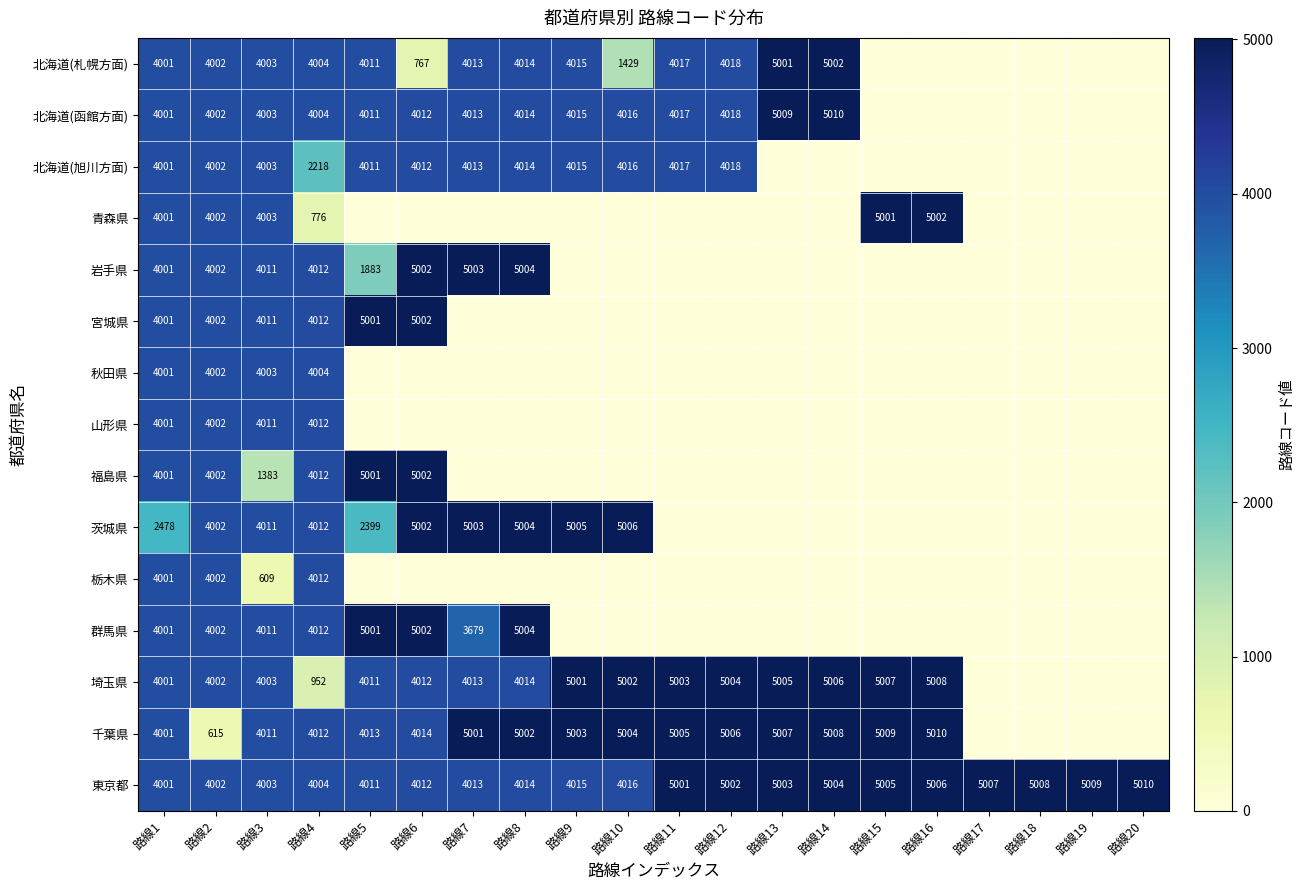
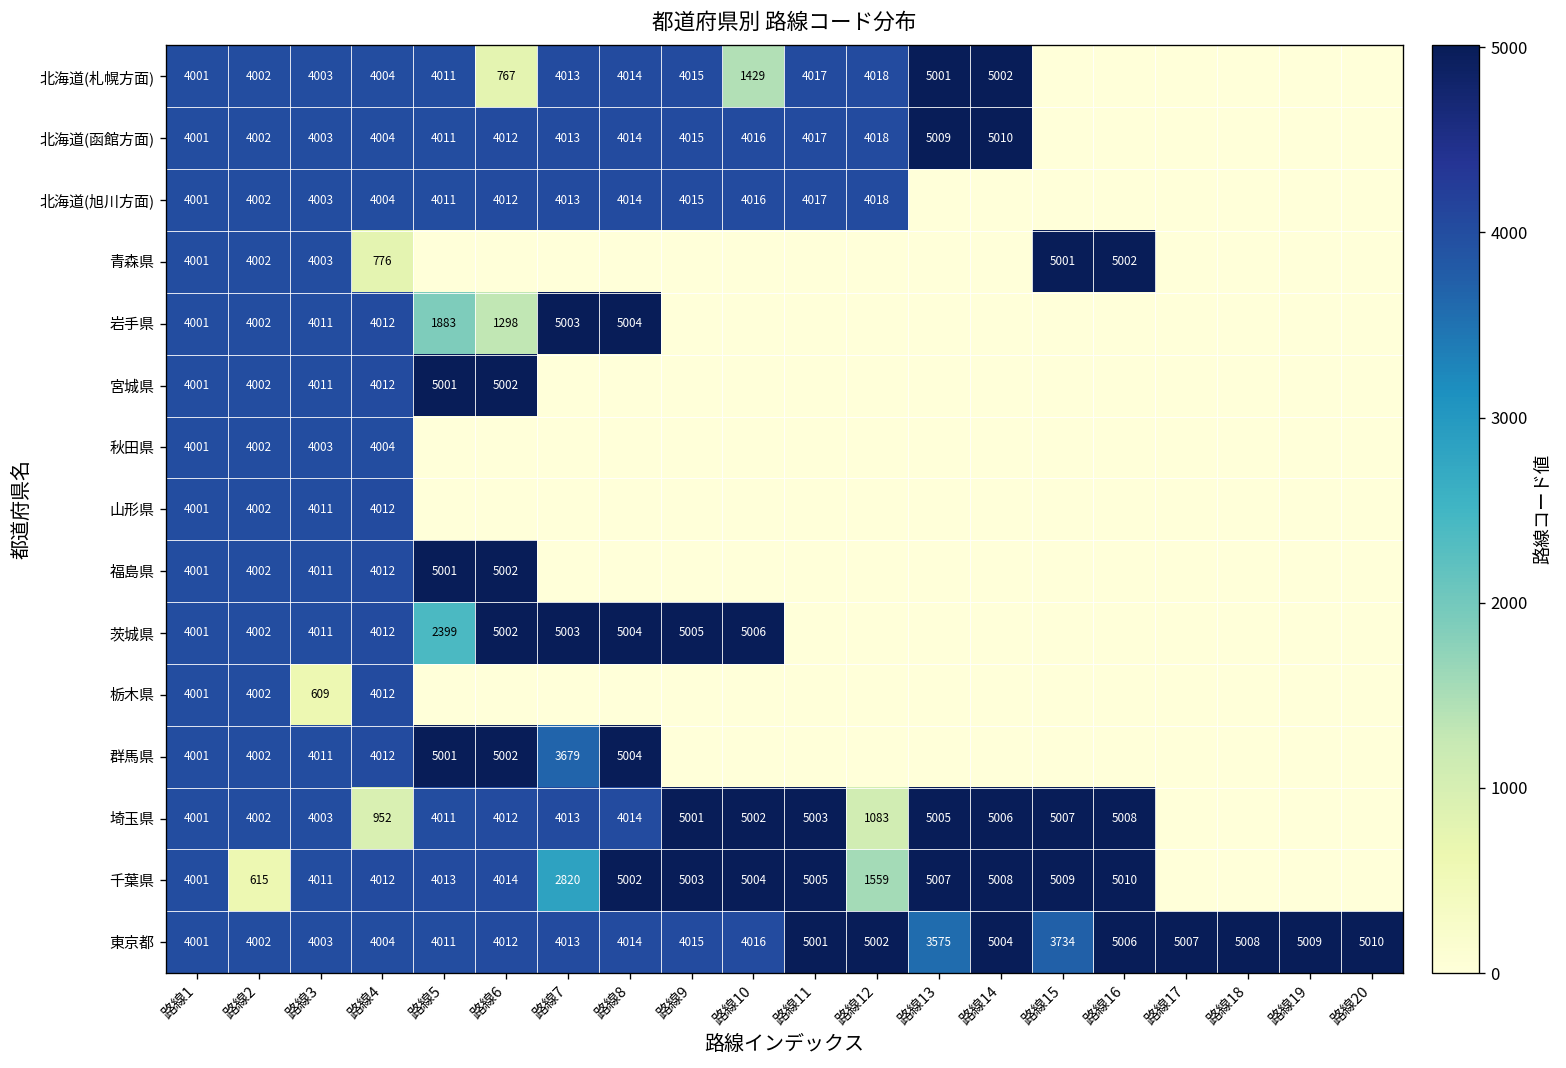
  {
    "北海道(札幌方面)": {
      "路線1": 4001,
      "路線2": 4002,
      "路線3": 4003,
      "路線4": 4004,
      "路線5": 4011,
      "路線6": 767,
      "路線7": 4013,
      "路線8": 4014,
      "路線9": 4015,
      "路線10": 1429,
      "路線11": 4017,
      "路線12": 4018,
      "路線13": 5001,
      "路線14": 5002
    },
    "北海道(函館方面)": {
      "路線1": 4001,
      "路線2": 4002,
      "路線3": 4003,
      "路線4": 4004,
      "路線5": 4011,
      "路線6": 4012,
      "路線7": 4013,
      "路線8": 4014,
      "路線9": 4015,
      "路線10": 4016,
      "路線11": 4017,
      "路線12": 4018,
      "路線13": 5009,
      "路線14": 5010
    },
    "北海道(旭川方面)": {
      "路線1": 4001,
      "路線2": 4002,
      "路線3": 4003,
-     "路線4": 2218,
+     "路線4": 4004,
      "路線5": 4011,
      "路線6": 4012,
      "路線7": 4013,
      "路線8": 4014,
      "路線9": 4015,
      "路線10": 4016,
      "路線11": 4017,
      "路線12": 4018
    },
    "青森県": {
      "路線1": 4001,
      "路線2": 4002,
      "路線3": 4003,
      "路線4": 776,
      "路線15": 5001,
      "路線16": 5002
    },
    "岩手県": {
      "路線1": 4001,
      "路線2": 4002,
      "路線3": 4011,
      "路線4": 4012,
      "路線5": 1883,
-     "路線6": 5002,
+     "路線6": 1298,
      "路線7": 5003,
      "路線8": 5004
    },
    "宮城県": {
      "路線1": 4001,
      "路線2": 4002,
      "路線3": 4011,
      "路線4": 4012,
      "路線5": 5001,
      "路線6": 5002
    },
    "秋田県": {
      "路線1": 4001,
      "路線2": 4002,
      "路線3": 4003,
      "路線4": 4004
    },
    "山形県": {
      "路線1": 4001,
      "路線2": 4002,
      "路線3": 4011,
      "路線4": 4012
    },
    "福島県": {
      "路線1": 4001,
      "路線2": 4002,
-     "路線3": 1383,
+     "路線3": 4011,
      "路線4": 4012,
      "路線5": 5001,
      "路線6": 5002
    },
    "茨城県": {
-     "路線1": 2478,
+     "路線1": 4001,
      "路線2": 4002,
      "路線3": 4011,
      "路線4": 4012,
      "路線5": 2399,
      "路線6": 5002,
      "路線7": 5003,
      "路線8": 5004,
      "路線9": 5005,
      "路線10": 5006
    },
    "栃木県": {
      "路線1": 4001,
      "路線2": 4002,
      "路線3": 609,
      "路線4": 4012
    },
    "群馬県": {
      "路線1": 4001,
      "路線2": 4002,
      "路線3": 4011,
      "路線4": 4012,
      "路線5": 5001,
      "路線6": 5002,
      "路線7": 3679,
      "路線8": 5004
    },
    "埼玉県": {
      "路線1": 4001,
      "路線2": 4002,
      "路線3": 4003,
      "路線4": 952,
      "路線5": 4011,
      "路線6": 4012,
      "路線7": 4013,
      "路線8": 4014,
      "路線9": 5001,
      "路線10": 5002,
      "路線11": 5003,
-     "路線12": 5004,
+     "路線12": 1083,
      "路線13": 5005,
      "路線14": 5006,
      "路線15": 5007,
      "路線16": 5008
    },
    "千葉県": {
      "路線1": 4001,
      "路線2": 615,
      "路線3": 4011,
      "路線4": 4012,
      "路線5": 4013,
      "路線6": 4014,
-     "路線7": 5001,
+     "路線7": 2820,
      "路線8": 5002,
      "路線9": 5003,
      "路線10": 5004,
      "路線11": 5005,
-     "路線12": 5006,
+     "路線12": 1559,
      "路線13": 5007,
      "路線14": 5008,
      "路線15": 5009,
      "路線16": 5010
    },
    "東京都": {
      "路線1": 4001,
      "路線2": 4002,
      "路線3": 4003,
      "路線4": 4004,
      "路線5": 4011,
      "路線6": 4012,
      "路線7": 4013,
      "路線8": 4014,
      "路線9": 4015,
      "路線10": 4016,
      "路線11": 5001,
      "路線12": 5002,
-     "路線13": 5003,
+     "路線13": 3575,
      "路線14": 5004,
-     "路線15": 5005,
+     "路線15": 3734,
      "路線16": 5006,
      "路線17": 5007,
      "路線18": 5008,
      "路線19": 5009,
      "路線20": 5010
    }
  }
